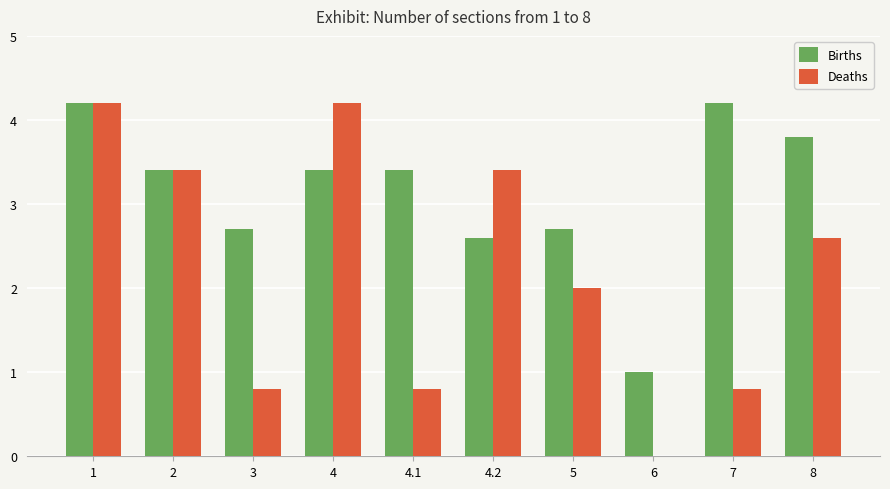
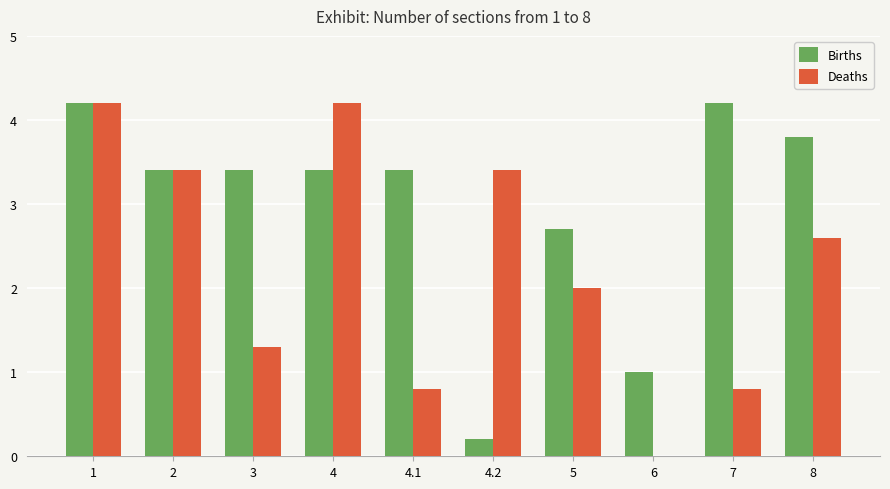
  {
    "Births": {
      "1": 4.2,
      "2": 3.4,
-     "3": 2.7,
+     "3": 3.4,
      "4": 3.4,
      "4.1": 3.4,
-     "4.2": 2.6,
+     "4.2": 0.2,
      "5": 2.7,
      "6": 1.0,
      "7": 4.2,
      "8": 3.8
    },
    "Deaths": {
      "1": 4.2,
      "2": 3.4,
-     "3": 0.8,
+     "3": 1.3,
      "4": 4.2,
      "4.1": 0.8,
      "4.2": 3.4,
      "5": 2.0,
      "6": 0.0,
      "7": 0.8,
      "8": 2.6
    }
  }
